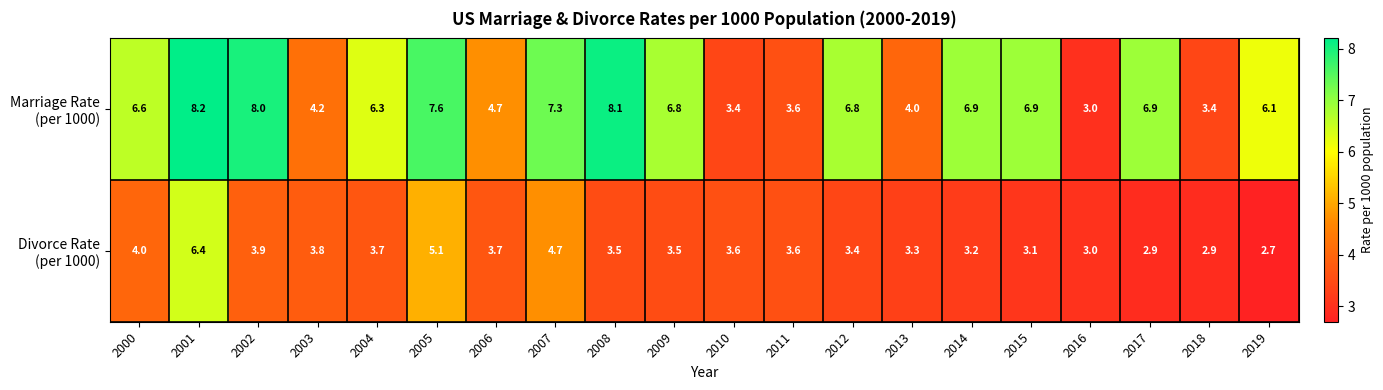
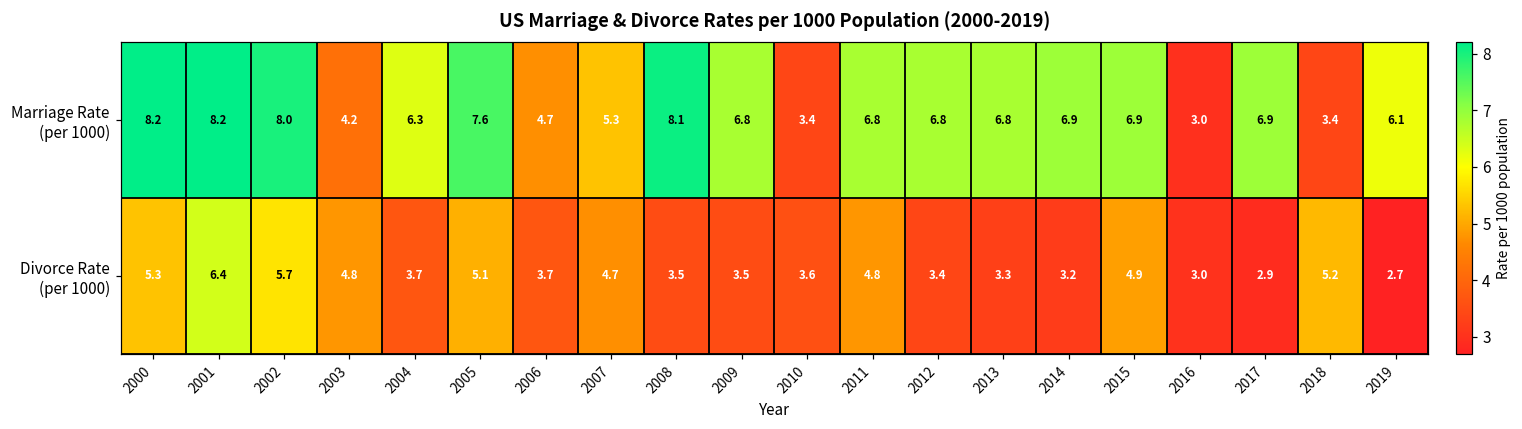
  {
    "Marriage Rate (per 1000)": {
-     "2000": 6.6,
+     "2000": 8.2,
      "2001": 8.2,
      "2002": 8.0,
      "2003": 4.2,
      "2004": 6.3,
      "2005": 7.6,
      "2006": 4.7,
-     "2007": 7.3,
+     "2007": 5.3,
      "2008": 8.1,
      "2009": 6.8,
      "2010": 3.4,
-     "2011": 3.6,
+     "2011": 6.8,
      "2012": 6.8,
-     "2013": 4.0,
+     "2013": 6.8,
      "2014": 6.9,
      "2015": 6.9,
      "2016": 3.0,
      "2017": 6.9,
      "2018": 3.4,
      "2019": 6.1
    },
    "Divorce Rate (per 1000)": {
-     "2000": 4.0,
+     "2000": 5.3,
      "2001": 6.4,
-     "2002": 3.9,
-     "2003": 3.8,
+     "2002": 5.7,
+     "2003": 4.8,
      "2004": 3.7,
      "2005": 5.1,
      "2006": 3.7,
      "2007": 4.7,
      "2008": 3.5,
      "2009": 3.5,
      "2010": 3.6,
-     "2011": 3.6,
+     "2011": 4.8,
      "2012": 3.4,
      "2013": 3.3,
      "2014": 3.2,
-     "2015": 3.1,
+     "2015": 4.9,
      "2016": 3.0,
      "2017": 2.9,
-     "2018": 2.9,
+     "2018": 5.2,
      "2019": 2.7
    }
  }
